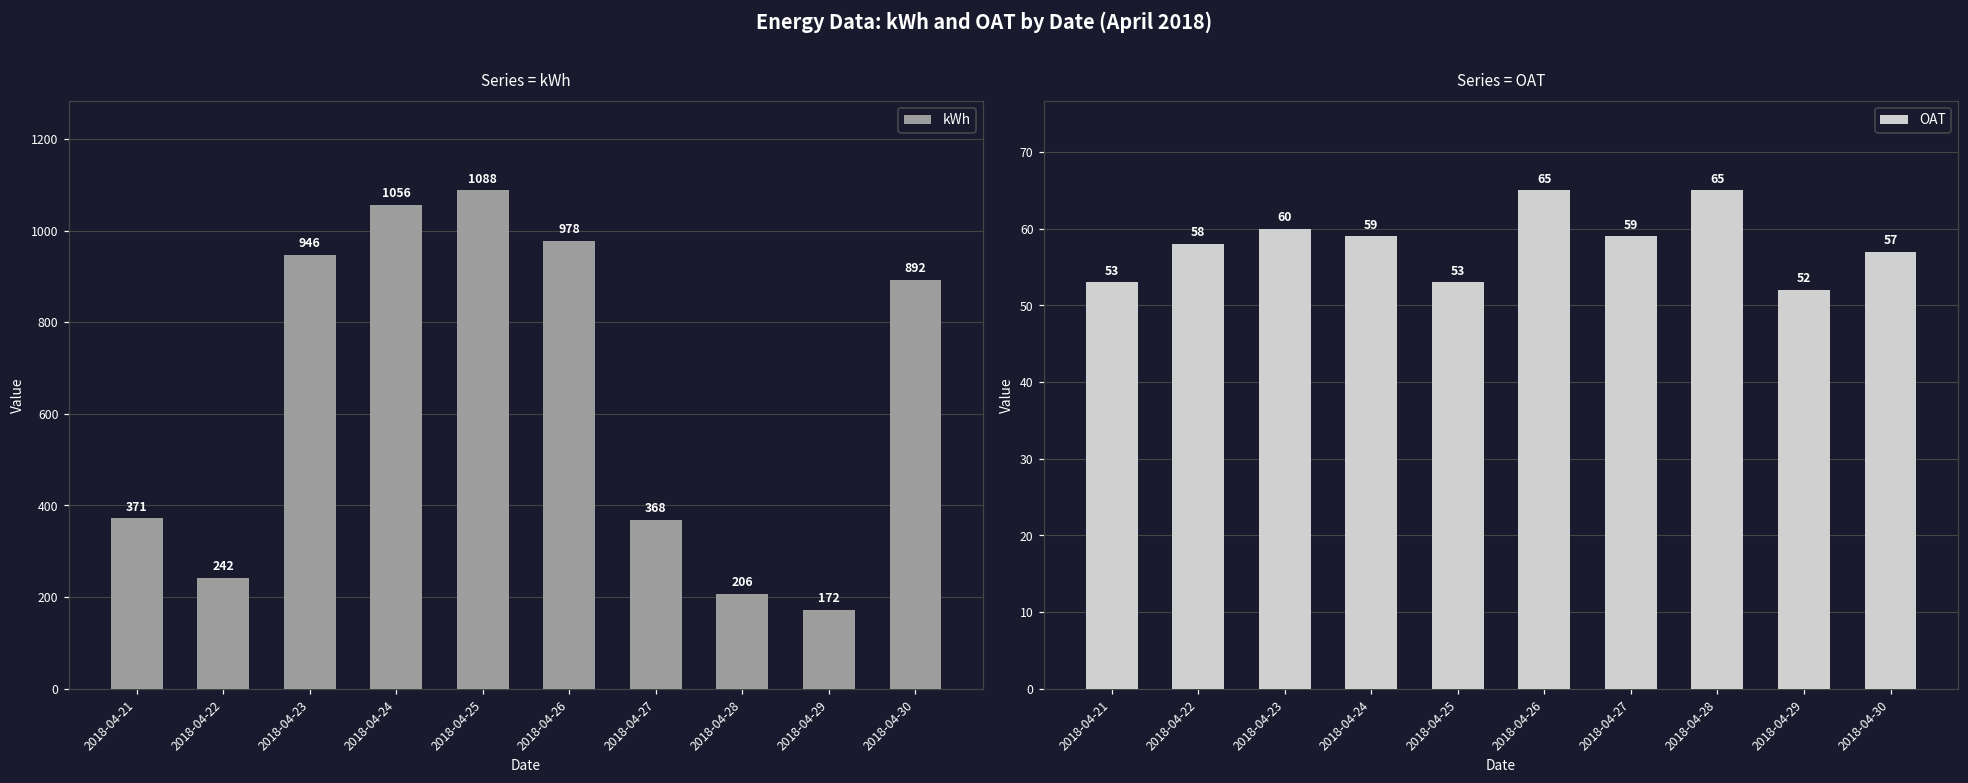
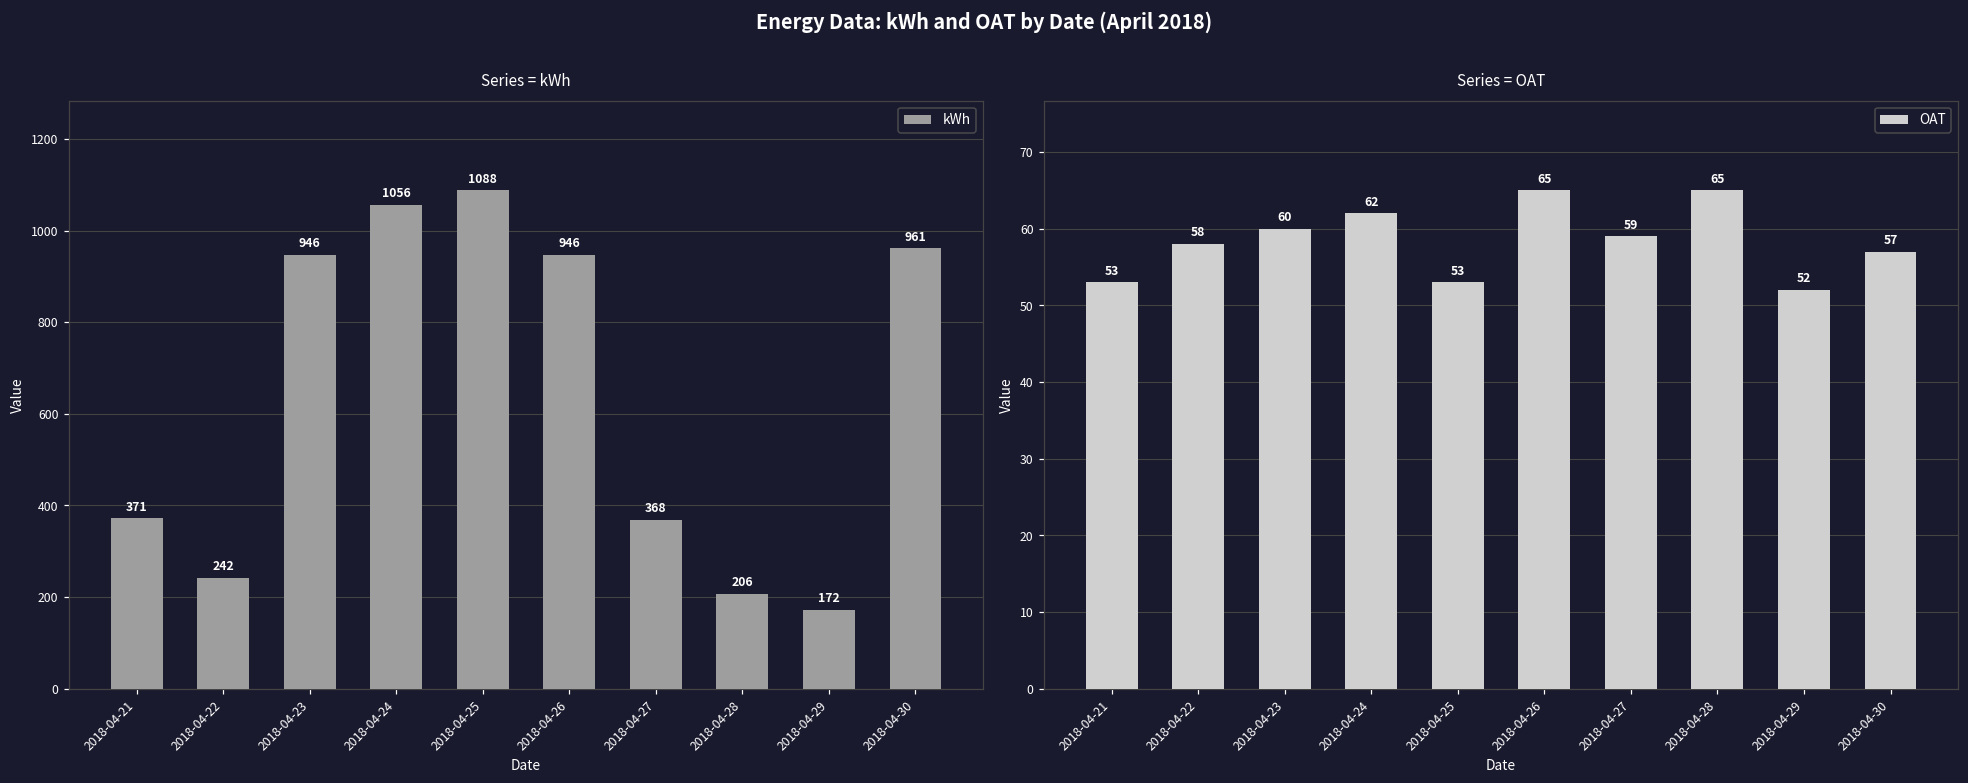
  {
    "Series = kWh": {
      "2018-04-21": 371,
      "2018-04-22": 242,
      "2018-04-23": 946,
      "2018-04-24": 1056,
      "2018-04-25": 1088,
-     "2018-04-26": 978,
+     "2018-04-26": 946,
      "2018-04-27": 368,
      "2018-04-28": 206,
      "2018-04-29": 172,
-     "2018-04-30": 892
+     "2018-04-30": 961
    },
    "Series = OAT": {
      "2018-04-21": 53,
      "2018-04-22": 58,
      "2018-04-23": 60,
-     "2018-04-24": 59,
+     "2018-04-24": 62,
      "2018-04-25": 53,
      "2018-04-26": 65,
      "2018-04-27": 59,
      "2018-04-28": 65,
      "2018-04-29": 52,
      "2018-04-30": 57
    }
  }
